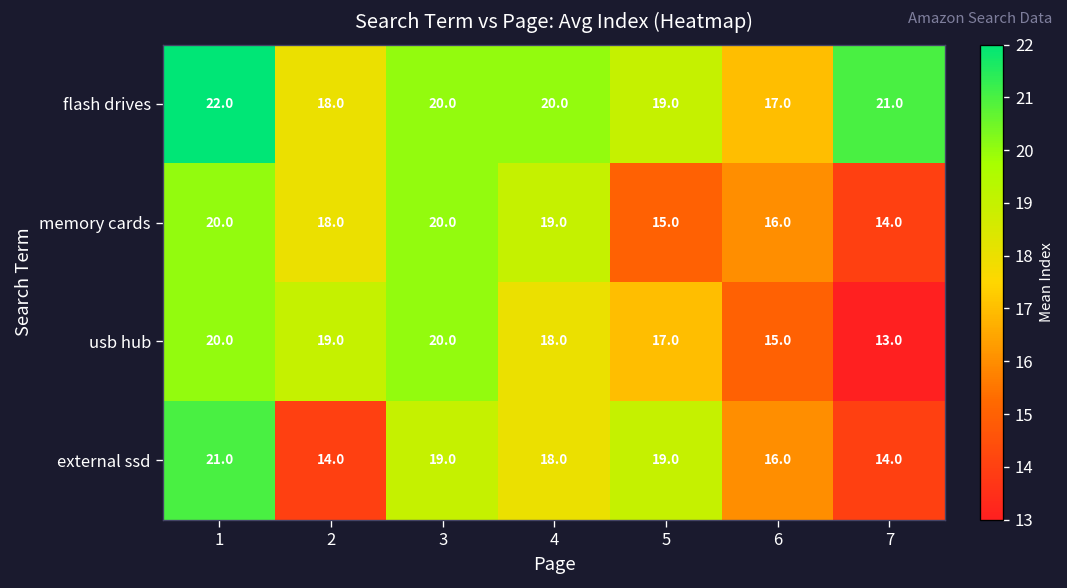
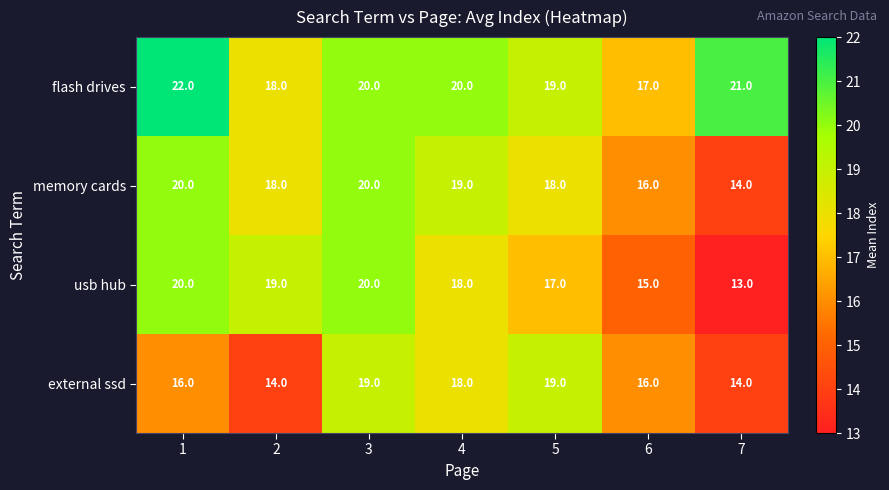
  {
    "flash drives": {
      "1": 22.0,
      "2": 18.0,
      "3": 20.0,
      "4": 20.0,
      "5": 19.0,
      "6": 17.0,
      "7": 21.0
    },
    "memory cards": {
      "1": 20.0,
      "2": 18.0,
      "3": 20.0,
      "4": 19.0,
-     "5": 15.0,
+     "5": 18.0,
      "6": 16.0,
      "7": 14.0
    },
    "usb hub": {
      "1": 20.0,
      "2": 19.0,
      "3": 20.0,
      "4": 18.0,
      "5": 17.0,
      "6": 15.0,
      "7": 13.0
    },
    "external ssd": {
-     "1": 21.0,
+     "1": 16.0,
      "2": 14.0,
      "3": 19.0,
      "4": 18.0,
      "5": 19.0,
      "6": 16.0,
      "7": 14.0
    }
  }
